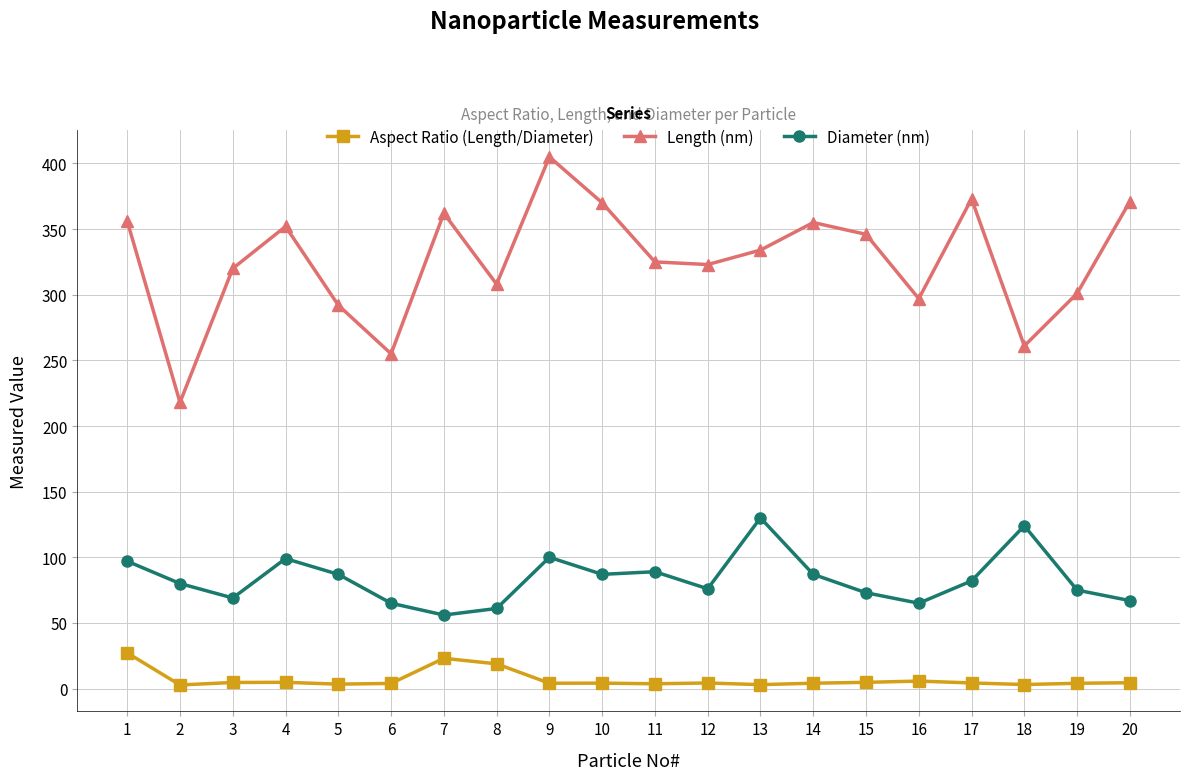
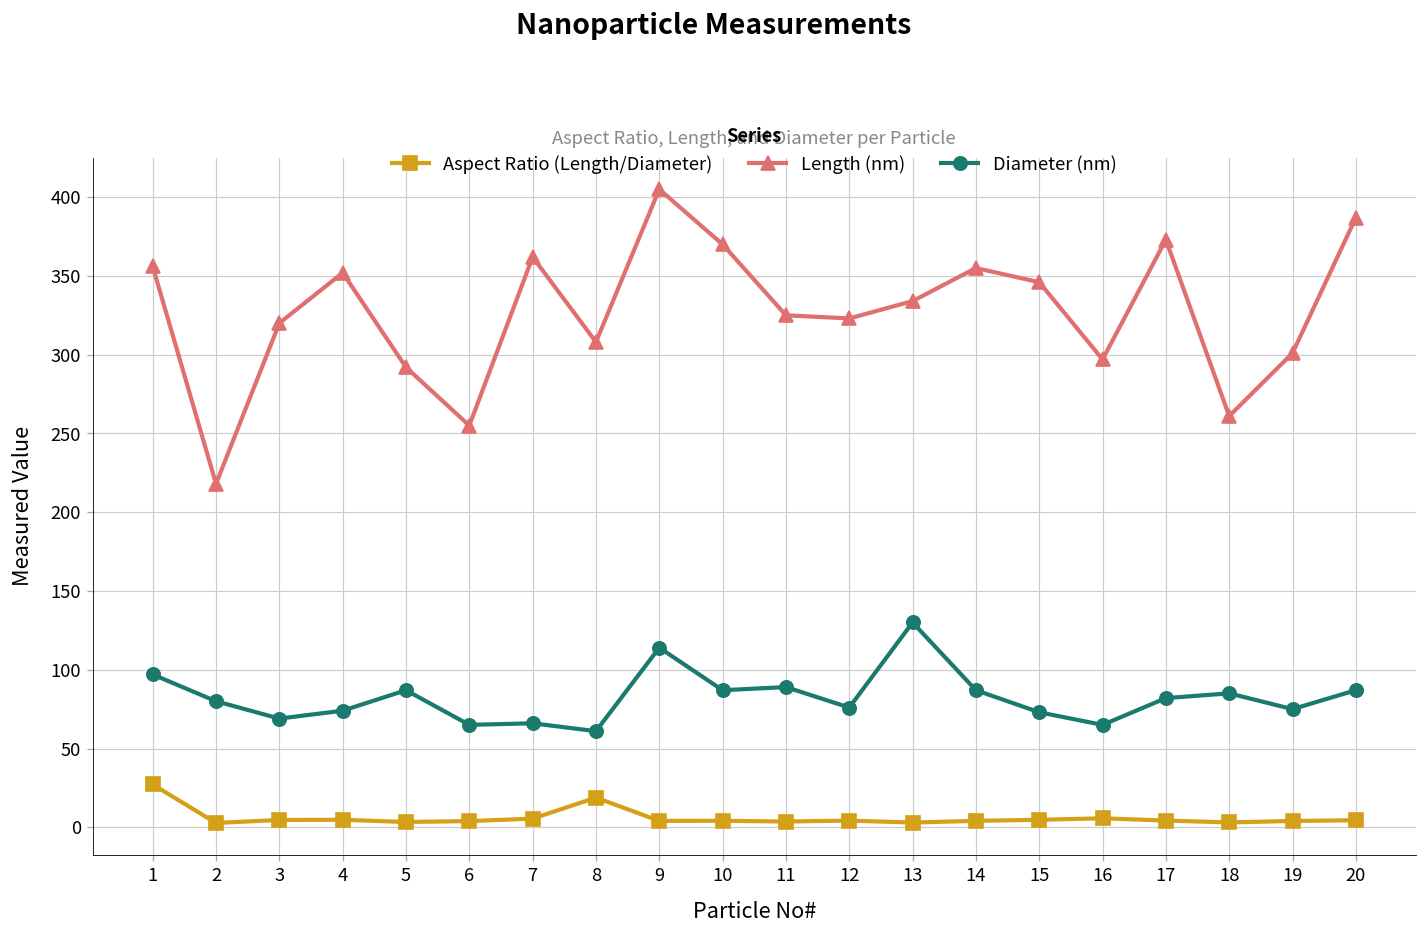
  {
    "Aspect Ratio (Length/Diameter)": {
      "1": 27,
      "2": 3,
      "3": 5,
      "4": 5,
      "5": 3,
      "6": 4,
-     "7": 23,
+     "7": 5,
      "8": 19,
      "9": 4,
      "10": 4,
      "11": 4,
      "12": 4,
      "13": 3,
      "14": 4,
      "15": 5,
      "16": 6,
      "17": 4,
      "18": 3,
      "19": 4,
      "20": 4
    },
    "Length (nm)": {
      "1": 356,
      "2": 218,
      "3": 320,
      "4": 352,
      "5": 292,
      "6": 255,
      "7": 362,
      "8": 308,
      "9": 405,
      "10": 370,
      "11": 325,
      "12": 323,
      "13": 334,
      "14": 355,
      "15": 346,
      "16": 297,
      "17": 373,
      "18": 261,
      "19": 301,
-     "20": 371
+     "20": 387
    },
    "Diameter (nm)": {
      "1": 97,
      "2": 80,
      "3": 69,
-     "4": 99,
+     "4": 74,
      "5": 87,
      "6": 65,
-     "7": 56,
+     "7": 66,
      "8": 61,
-     "9": 100,
+     "9": 114,
      "10": 87,
      "11": 89,
      "12": 76,
      "13": 130,
      "14": 87,
      "15": 73,
      "16": 65,
      "17": 82,
-     "18": 124,
+     "18": 85,
      "19": 75,
-     "20": 67
+     "20": 87
    }
  }
